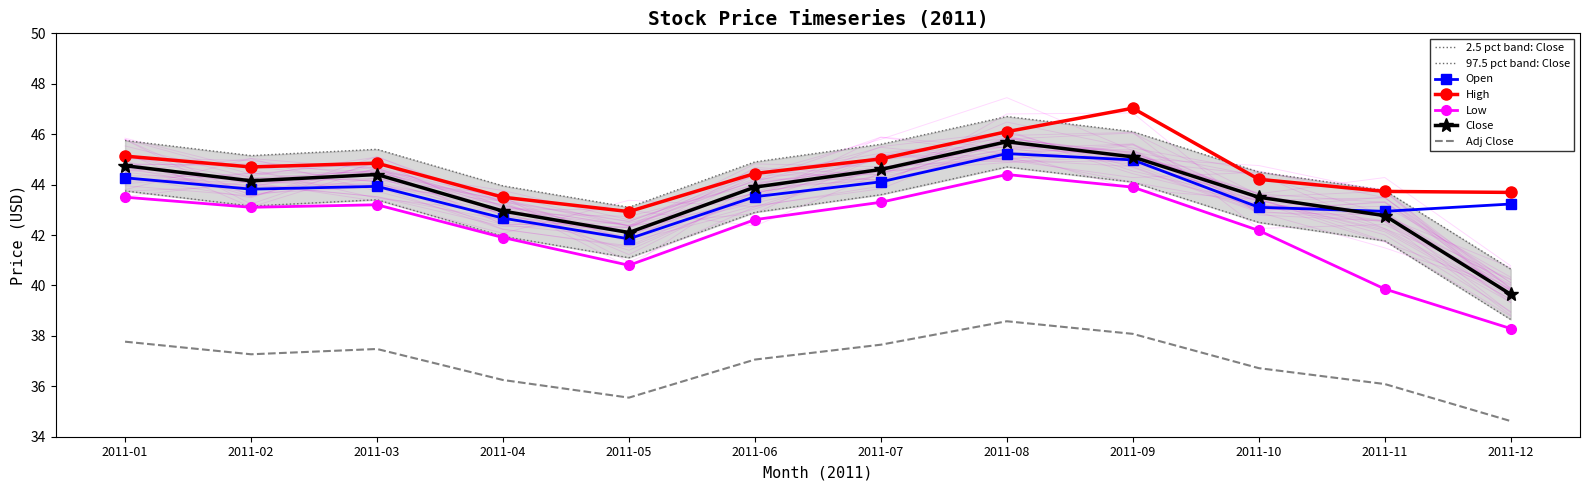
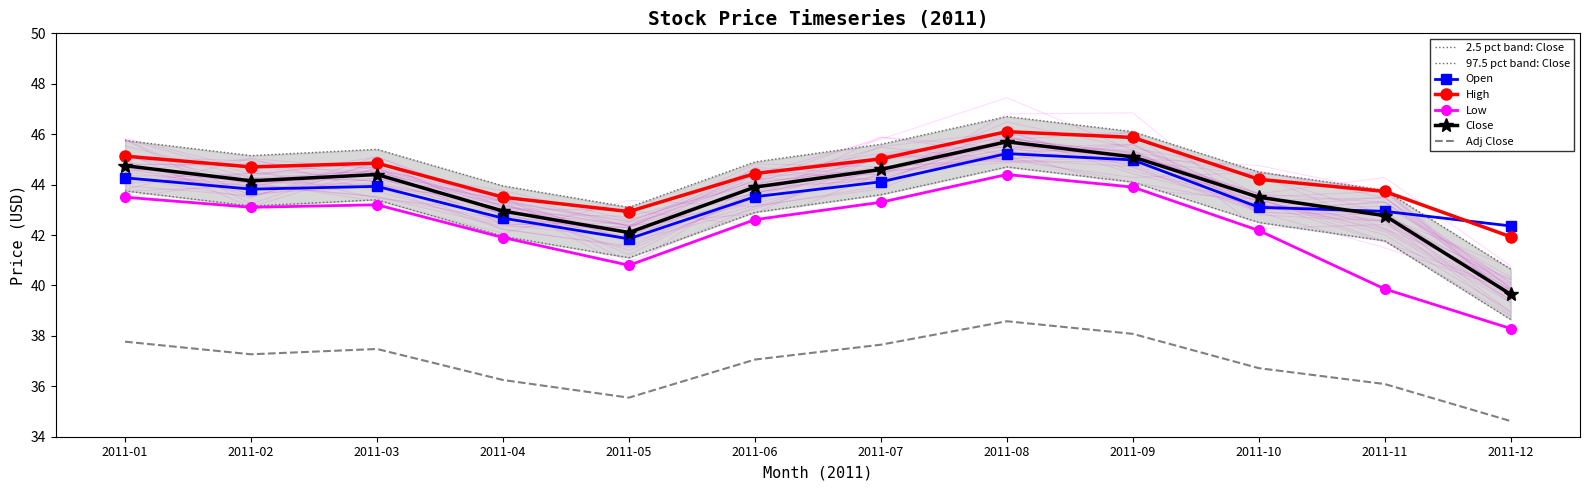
  {
    "Open": {
-     "2011-12": 43.2
+     "2011-12": 42.4
    },
    "High": {
-     "2011-09": 47.0,
+     "2011-09": 45.9,
      "2011-10": 44.2,
-     "2011-12": 43.7
+     "2011-12": 41.9
    }
  }
